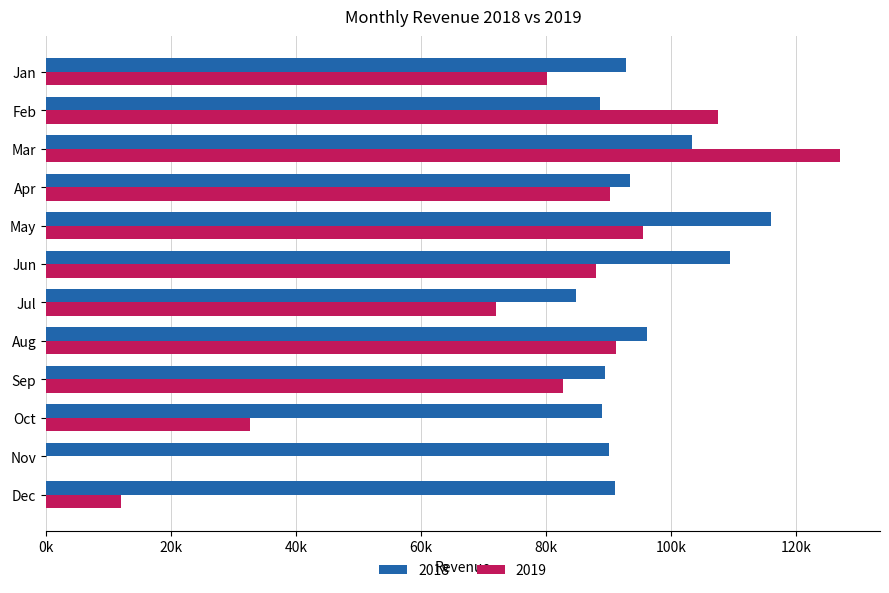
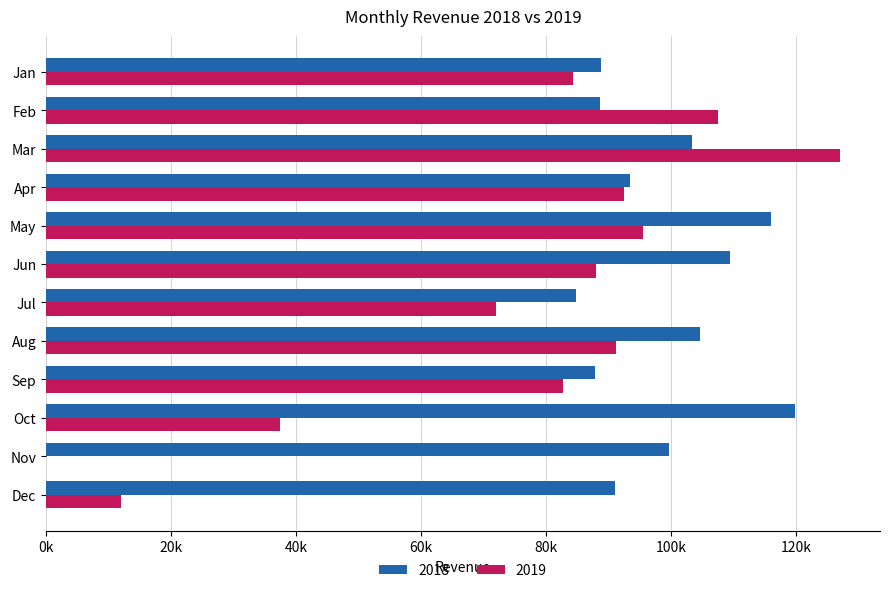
  {
    "2018": {
-     "Jan": 93000,
+     "Jan": 89000,
      "Feb": 89000,
      "Mar": 103000,
      "Apr": 93000,
      "May": 116000,
      "Jun": 109000,
      "Jul": 85000,
-     "Aug": 96000,
-     "Sep": 89000,
-     "Oct": 89000,
-     "Nov": 90000,
+     "Aug": 105000,
+     "Sep": 88000,
+     "Oct": 120000,
+     "Nov": 100000,
      "Dec": 91000
    },
    "2019": {
-     "Jan": 80000,
+     "Jan": 84000,
      "Feb": 107000,
      "Mar": 127000,
-     "Apr": 90000,
+     "Apr": 92000,
      "May": 95000,
      "Jun": 88000,
      "Jul": 72000,
      "Aug": 91000,
      "Sep": 83000,
-     "Oct": 33000,
+     "Oct": 37000,
      "Nov": 0,
      "Dec": 12000
    }
  }
